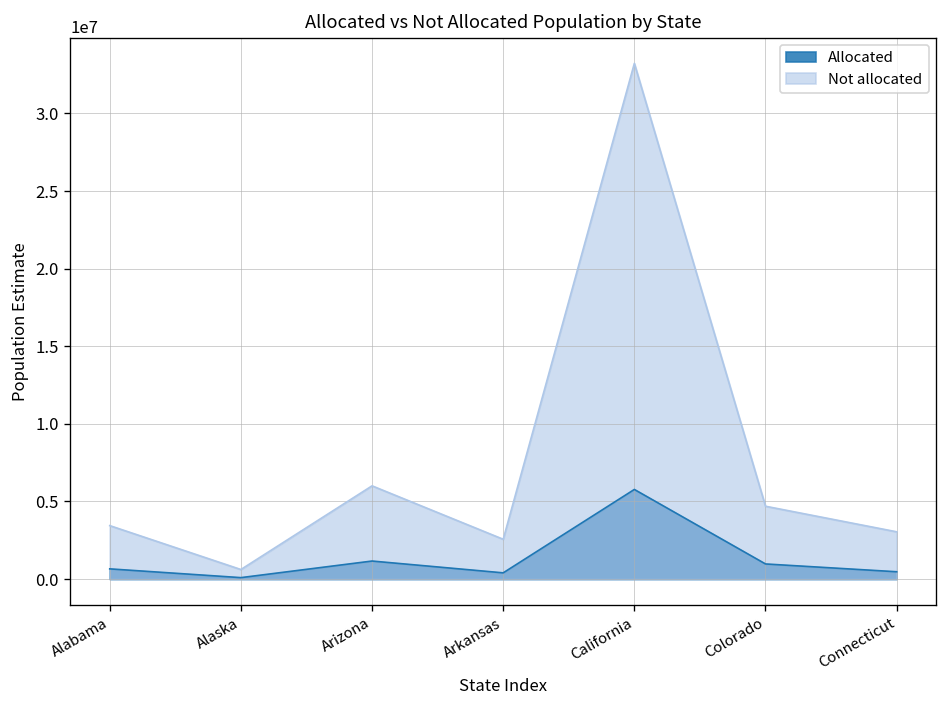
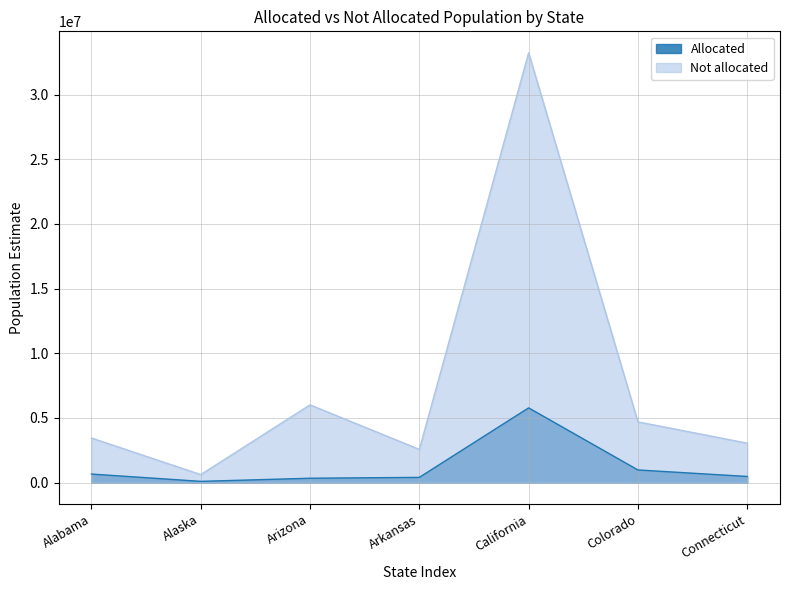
  {
    "Allocated": {
      "Alabama": 700000,
      "Alaska": 100000,
-     "Arizona": 1200000,
+     "Arizona": 300000,
      "Arkansas": 400000,
      "California": 5800000,
      "Colorado": 1000000,
      "Connecticut": 500000
    },
    "Not allocated": {
      "Alabama": 3400000,
      "Alaska": 600000,
      "Arizona": 6000000,
      "Arkansas": 2600000,
      "California": 33200000,
      "Colorado": 4700000,
      "Connecticut": 3000000
    }
  }
